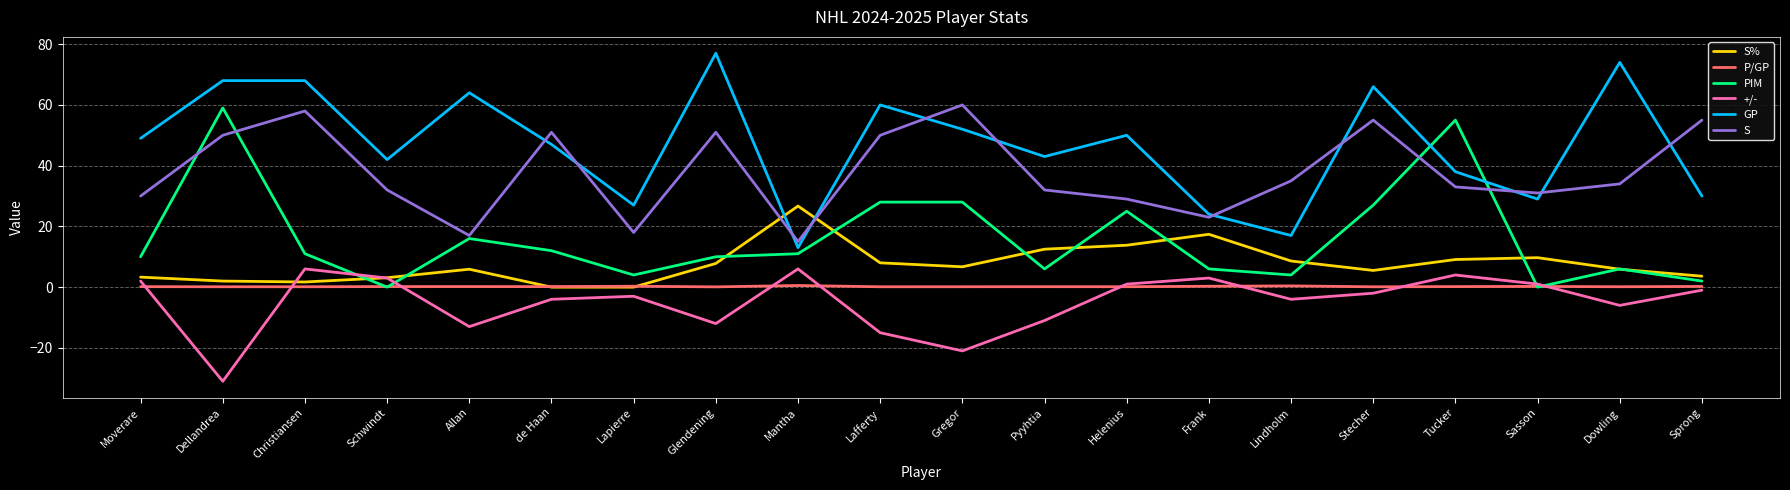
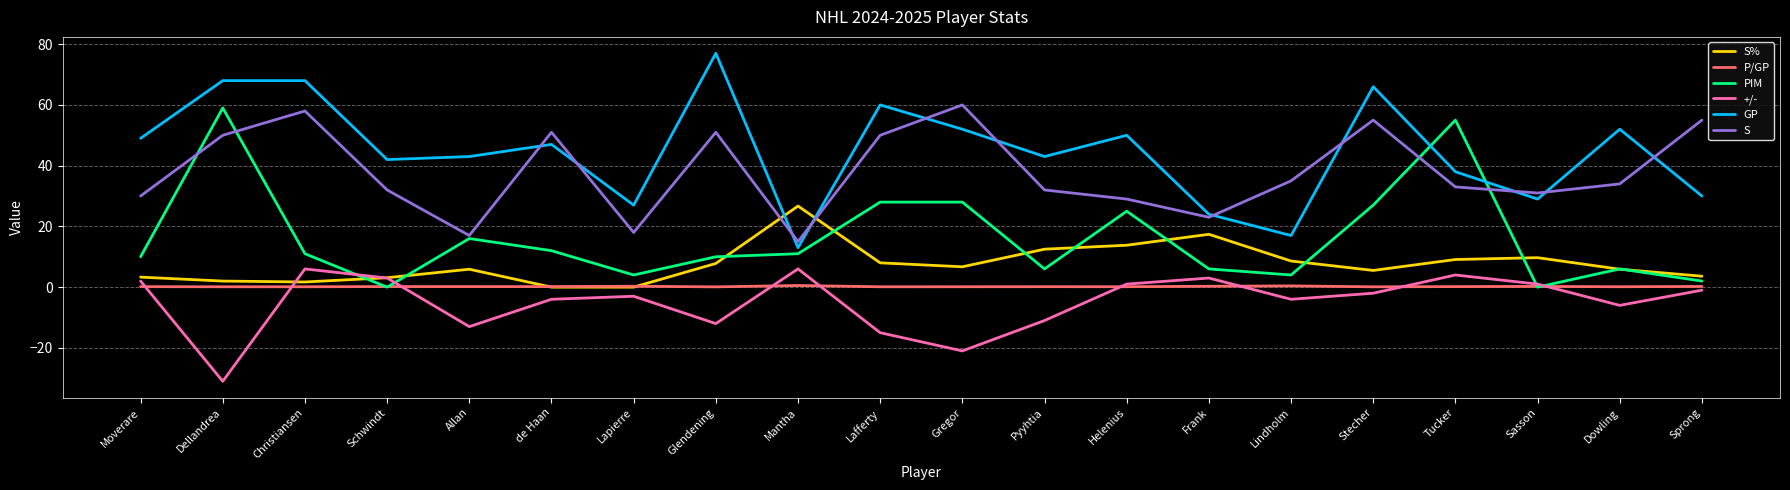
  {
    "S%": {
      "Moverare": 3,
      "Dellandrea": 2,
      "Christiansen": 2,
      "Allan": 6,
      "Glendening": 8,
      "Mantha": 27,
      "Lafferty": 8,
      "Gregor": 7,
      "Pyyhtia": 13,
      "Helenius": 14,
      "Frank": 17,
      "Lindholm": 9,
      "Stecher": 6,
      "Tucker": 9,
      "Sasson": 10,
      "Sprong": 4
    },
    "P/GP": {
      "Moverare": 0,
      "Dellandrea": 0,
      "Christiansen": 0,
      "Allan": 0,
      "Glendening": 0,
      "Mantha": 1,
      "Lafferty": 0,
      "Gregor": 0,
      "Pyyhtia": 0,
      "Helenius": 0,
      "Frank": 0,
      "Lindholm": 0,
      "Stecher": 0,
      "Tucker": 0,
      "Dowling": 0,
      "Sprong": 0
    },
    "PIM": {
      "Moverare": 10,
      "Dellandrea": 59,
      "Christiansen": 11,
      "Allan": 16,
      "de Haan": 12,
      "Lapierre": 4,
      "Glendening": 10,
      "Mantha": 11,
      "Lafferty": 28,
      "Gregor": 28,
      "Pyyhtia": 6,
      "Helenius": 25,
      "Frank": 6,
      "Lindholm": 4,
      "Stecher": 27,
      "Tucker": 55,
      "Sprong": 2
    },
    "+/-": {
      "Moverare": 2,
      "Dellandrea": -31,
      "Christiansen": 6,
      "Allan": -13,
      "de Haan": -4,
      "Lapierre": -3,
      "Glendening": -12,
      "Mantha": 6,
      "Lafferty": -15,
      "Gregor": -21,
      "Pyyhtia": -11,
      "Helenius": 1,
      "Frank": 3,
      "Lindholm": -4,
      "Stecher": -2,
      "Tucker": 4,
      "Dowling": -6,
      "Sprong": -1
    },
    "GP": {
      "Moverare": 49,
      "Dellandrea": 68,
      "Christiansen": 68,
      "Schwindt": 42,
-     "Allan": 64,
+     "Allan": 43,
      "de Haan": 47,
      "Lapierre": 27,
      "Glendening": 77,
      "Mantha": 13,
      "Lafferty": 60,
      "Gregor": 52,
      "Pyyhtia": 43,
      "Helenius": 50,
      "Frank": 24,
      "Lindholm": 17,
      "Stecher": 66,
      "Tucker": 38,
      "Sasson": 29,
-     "Dowling": 74,
+     "Dowling": 52,
      "Sprong": 30
    },
    "S": {
      "Moverare": 30,
      "Dellandrea": 50,
      "Christiansen": 58,
      "Schwindt": 32,
      "Allan": 17,
      "de Haan": 51,
      "Lapierre": 18,
      "Glendening": 51,
      "Mantha": 15,
      "Lafferty": 50,
      "Gregor": 60,
      "Pyyhtia": 32,
      "Helenius": 29,
      "Frank": 23,
      "Lindholm": 35,
      "Stecher": 55,
      "Tucker": 33,
      "Sasson": 31,
      "Dowling": 34,
      "Sprong": 55
    }
  }
